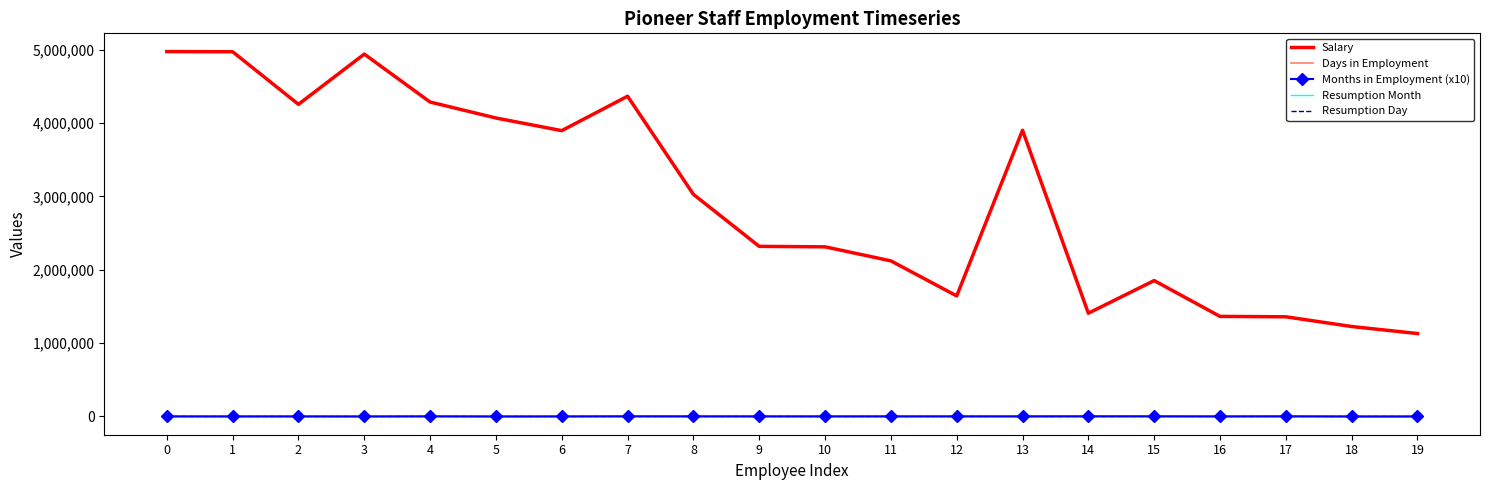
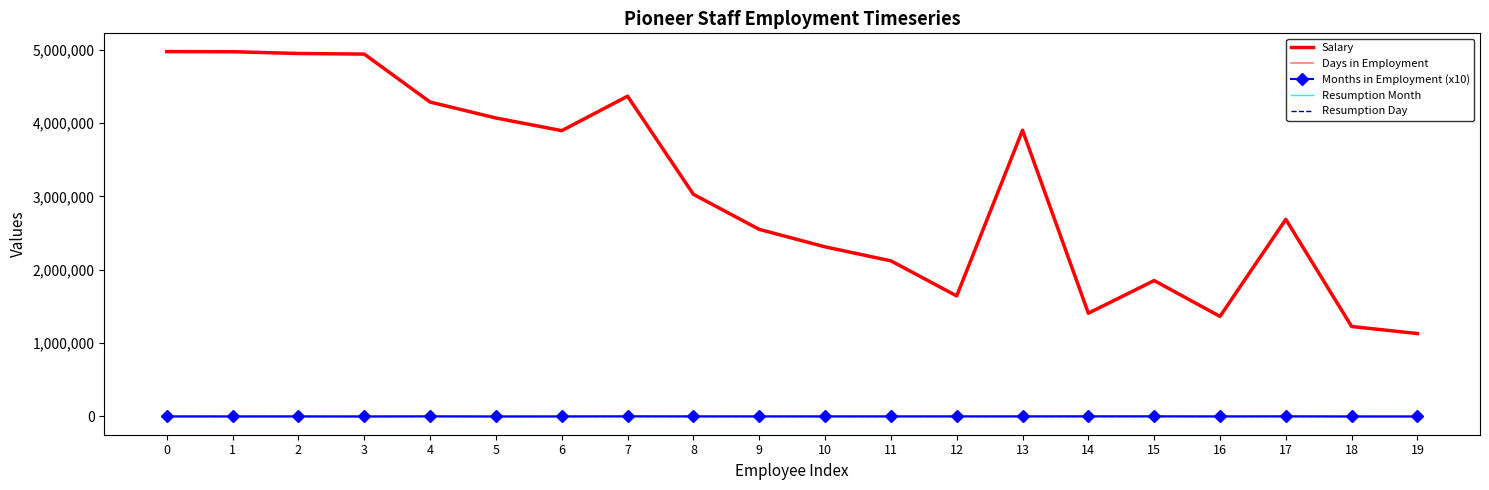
  {
    "Salary": {
      "0": "5,000,000",
      "1": "5,000,000",
-     "2": "4,300,000",
+     "2": "4,900,000",
      "3": "4,900,000",
      "4": "4,300,000",
      "5": "4,100,000",
      "6": "3,900,000",
      "7": "4,400,000",
      "8": "3,000,000",
-     "9": "2,300,000",
+     "9": "2,600,000",
      "10": "2,300,000",
      "11": "2,100,000",
      "12": "1,600,000",
      "13": "3,900,000",
      "14": "1,400,000",
      "15": "1,900,000",
      "16": "1,400,000",
-     "17": "1,400,000",
+     "17": "2,700,000",
      "18": "1,200,000",
      "19": "1,100,000"
    },
    "Resumption Day": {
      "0": "0",
      "1": "0",
      "2": "0",
      "3": "0",
      "4": "0",
      "5": "0",
      "6": "0",
      "7": "0",
      "8": "0",
      "9": "0",
      "10": "0",
      "11": "0",
      "12": "0",
      "13": "0",
      "14": "0",
      "15": "0",
      "16": "0",
      "17": "0",
      "18": "0",
      "19": "0"
    }
  }
